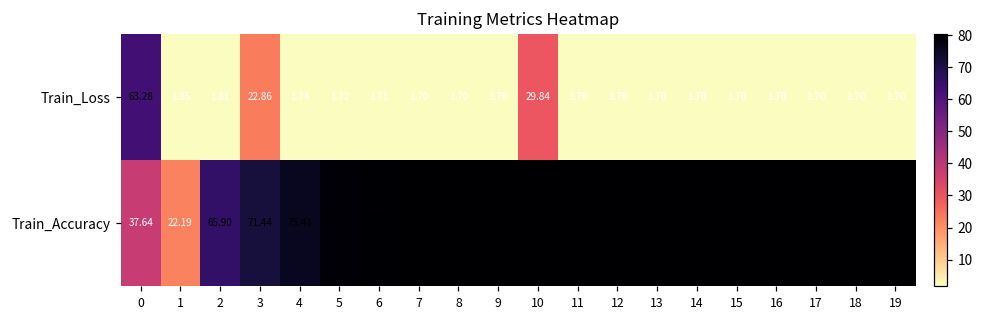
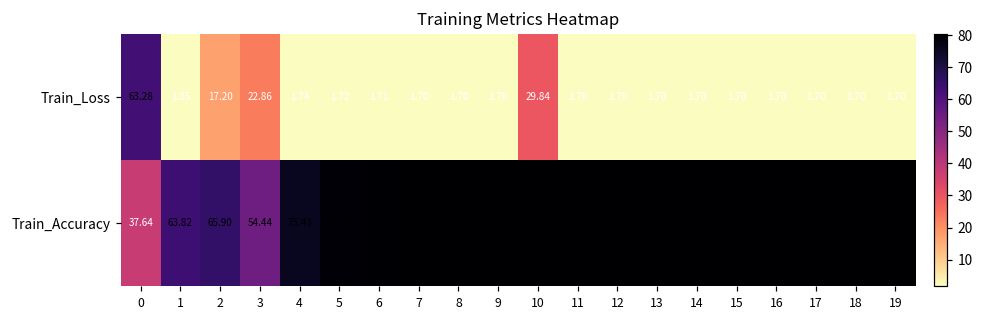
  {
    "Train_Loss": {
      "0": 63.28,
      "1": 1.85,
-     "2": 1.81,
+     "2": 17.20,
      "3": 22.86,
      "4": 1.74,
      "5": 1.72,
      "6": 1.71,
      "7": 1.70,
      "8": 1.70,
      "9": 1.70,
      "10": 29.84,
      "11": 1.70,
      "12": 1.70,
      "13": 1.70,
      "14": 1.70,
      "15": 1.70,
      "16": 1.70,
      "17": 1.70,
      "18": 1.70,
      "19": 1.70
    },
    "Train_Accuracy": {
      "0": 37.64,
-     "1": 22.19,
+     "1": 63.82,
      "2": 65.90,
-     "3": 71.44
+     "3": 54.44
    }
  }
